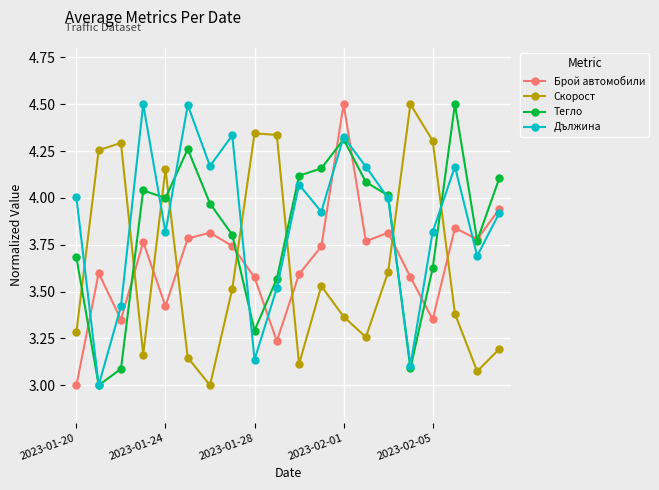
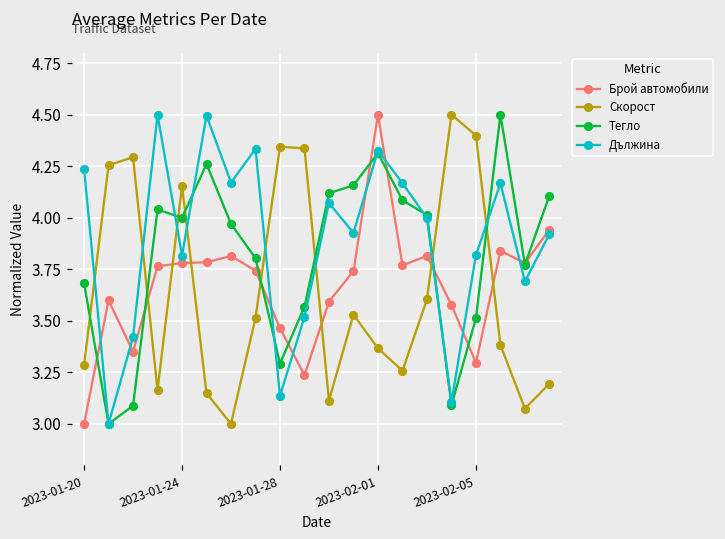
  {
    "Брой автомобили": {
      "2023-01-20": 3.00,
-     "2023-01-24": 3.42,
-     "2023-01-28": 3.58,
+     "2023-01-24": 3.78,
+     "2023-01-28": 3.46,
      "2023-02-01": 4.50,
-     "2023-02-05": 3.35
+     "2023-02-05": 3.30
    },
    "Скорост": {
      "2023-01-20": 3.28,
      "2023-01-24": 4.15,
      "2023-01-28": 4.34,
      "2023-02-01": 3.37,
-     "2023-02-05": 4.31
+     "2023-02-05": 4.40
    },
    "Тегло": {
      "2023-01-20": 3.68,
      "2023-01-24": 4.00,
      "2023-01-28": 3.29,
-     "2023-02-05": 3.62
+     "2023-02-05": 3.51
    },
    "Дължина": {
-     "2023-01-20": 4.00,
+     "2023-01-20": 4.24,
      "2023-01-24": 3.82,
      "2023-01-28": 3.14,
      "2023-02-05": 3.82
    }
  }
